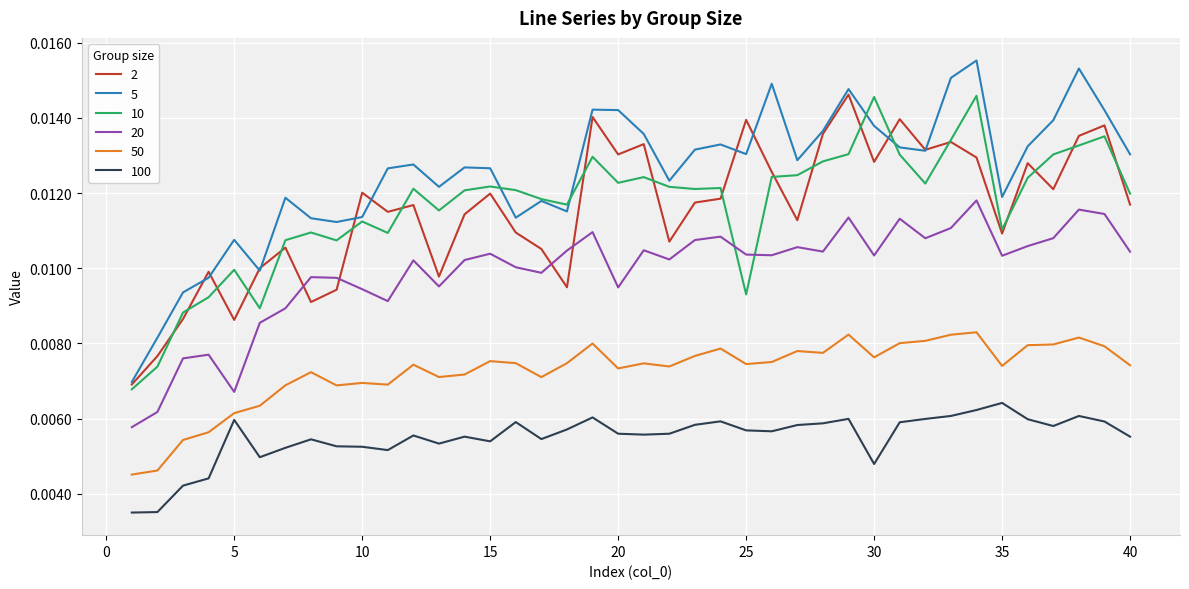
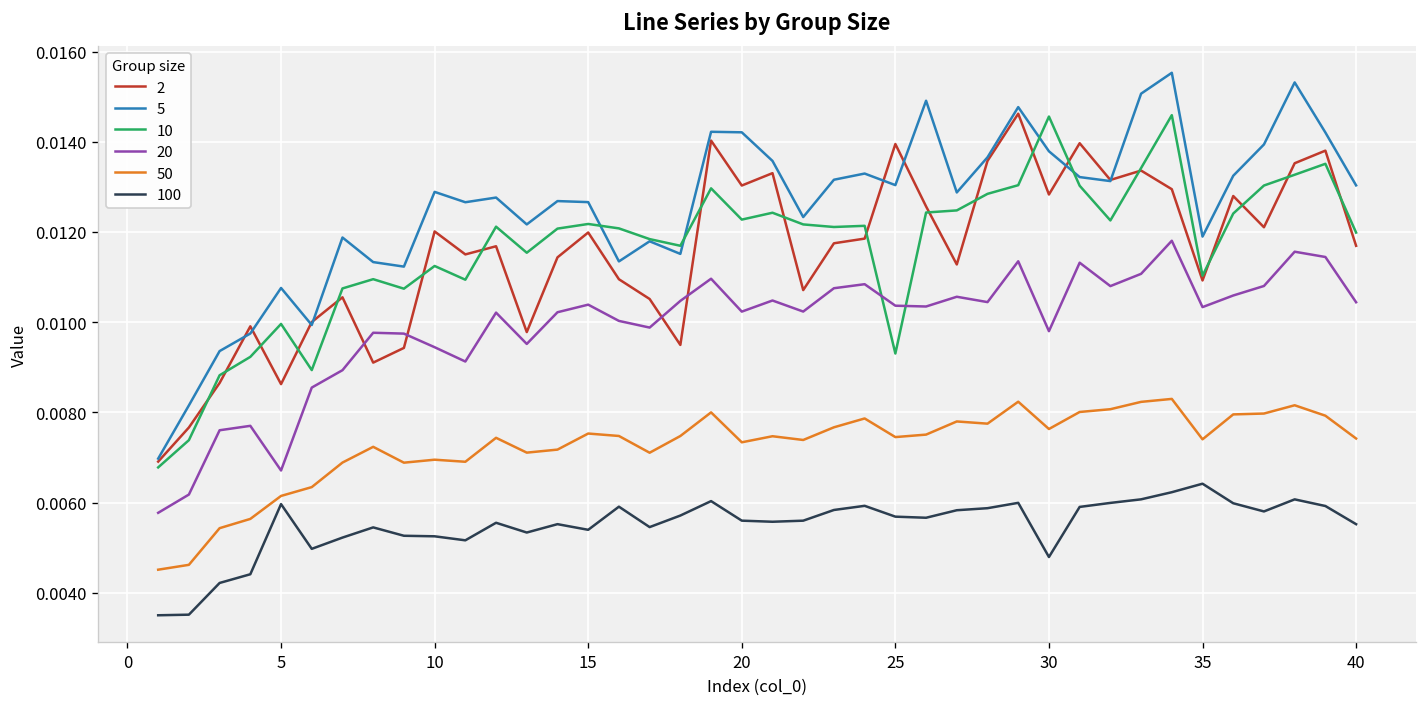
  {
    "2": {
      "5": 0.0086,
      "10": 0.0120,
      "15": 0.0120,
      "20": 0.0130,
      "25": 0.0139,
      "30": 0.0128,
      "35": 0.0109,
      "40": 0.0117
    },
    "5": {
      "5": 0.0108,
-     "10": 0.0114,
+     "10": 0.0129,
      "15": 0.0127,
      "20": 0.0142,
      "25": 0.0130,
      "30": 0.0138,
      "35": 0.0119,
      "40": 0.0130
    },
    "10": {
      "5": 0.0100,
      "10": 0.0112,
      "15": 0.0122,
      "20": 0.0123,
      "25": 0.0093,
      "30": 0.0146,
      "35": 0.0110,
      "40": 0.0120
    },
    "20": {
      "5": 0.0067,
      "10": 0.0094,
      "15": 0.0104,
-     "20": 0.0095,
+     "20": 0.0102,
      "25": 0.0104,
-     "30": 0.0103,
+     "30": 0.0098,
      "35": 0.0103,
      "40": 0.0104
    },
    "50": {
      "5": 0.0061,
      "10": 0.0069,
      "15": 0.0075,
      "20": 0.0073,
      "25": 0.0075,
      "30": 0.0076,
      "35": 0.0074,
      "40": 0.0074
    },
    "100": {
      "5": 0.0060,
      "10": 0.0053,
      "15": 0.0054,
      "20": 0.0056,
      "25": 0.0057,
      "30": 0.0048,
      "35": 0.0064,
      "40": 0.0055
    }
  }
